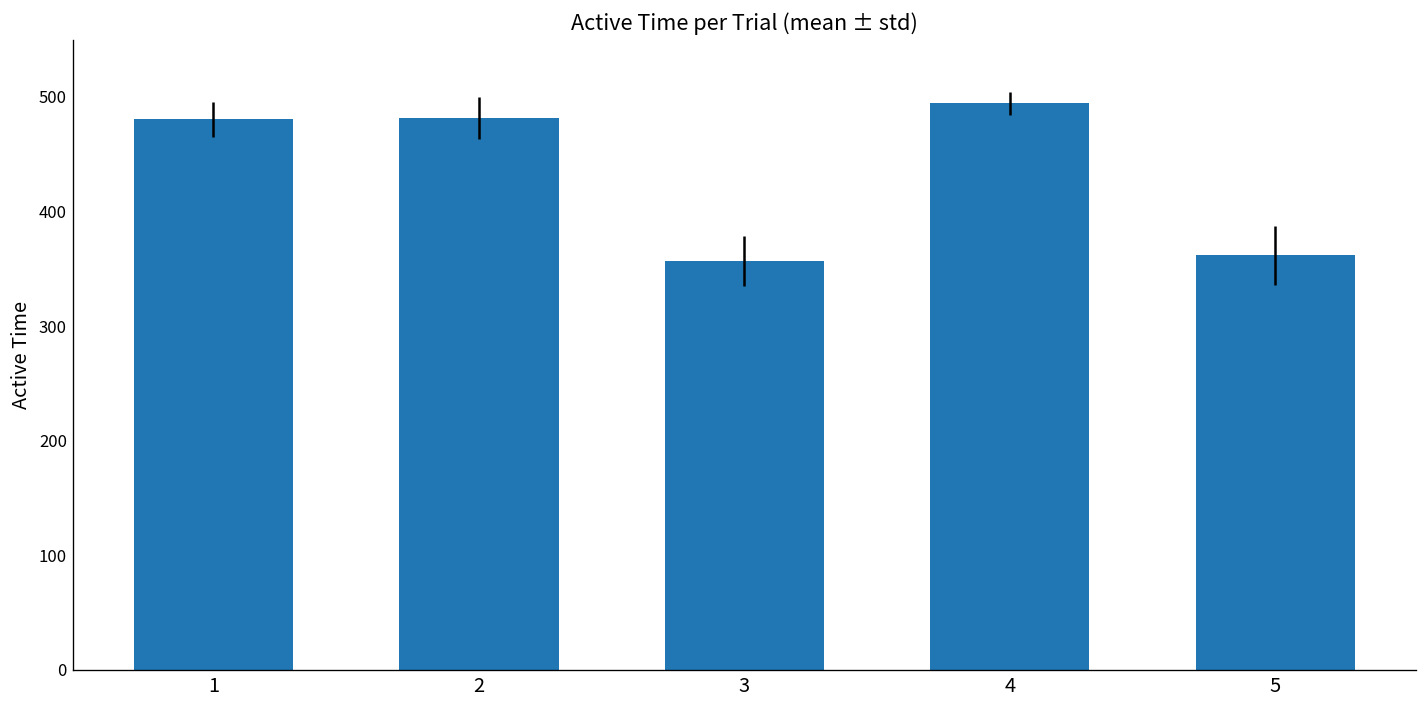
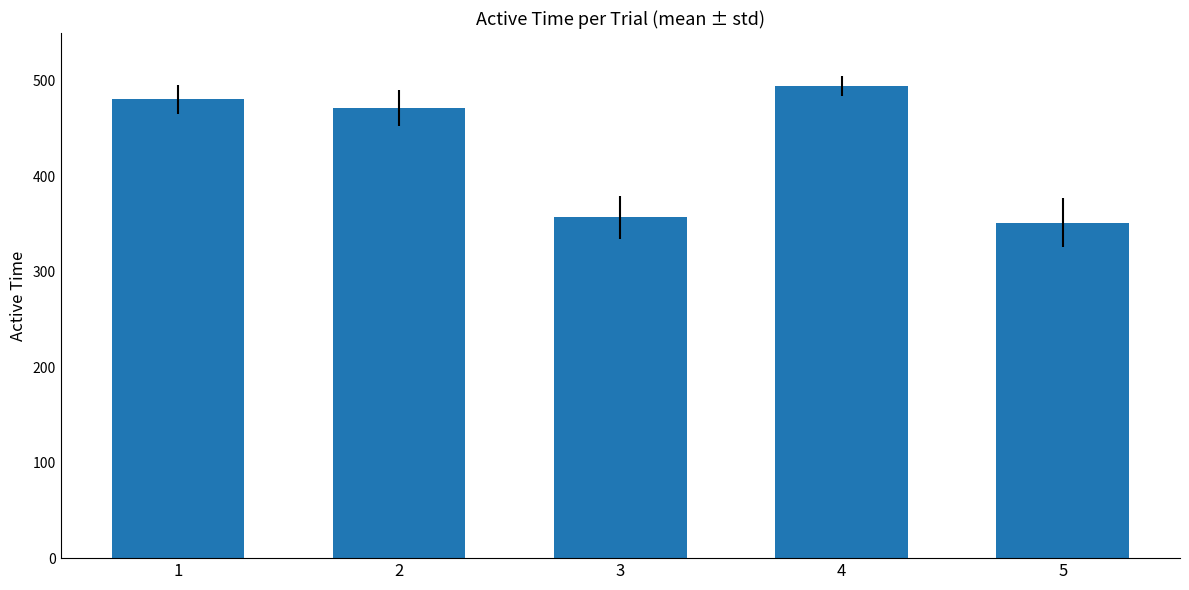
  {
    "1": 480,
-   "2": 480,
+   "2": 470,
    "3": 360,
    "4": 490,
-   "5": 360
+   "5": 350
  }
